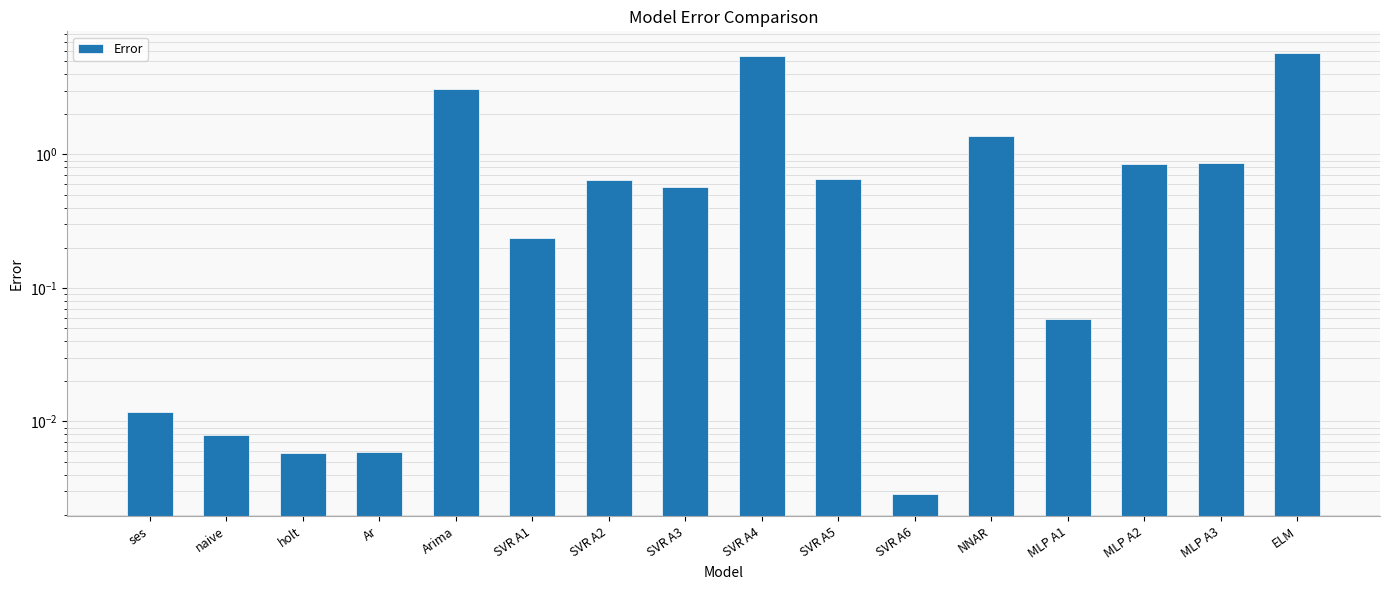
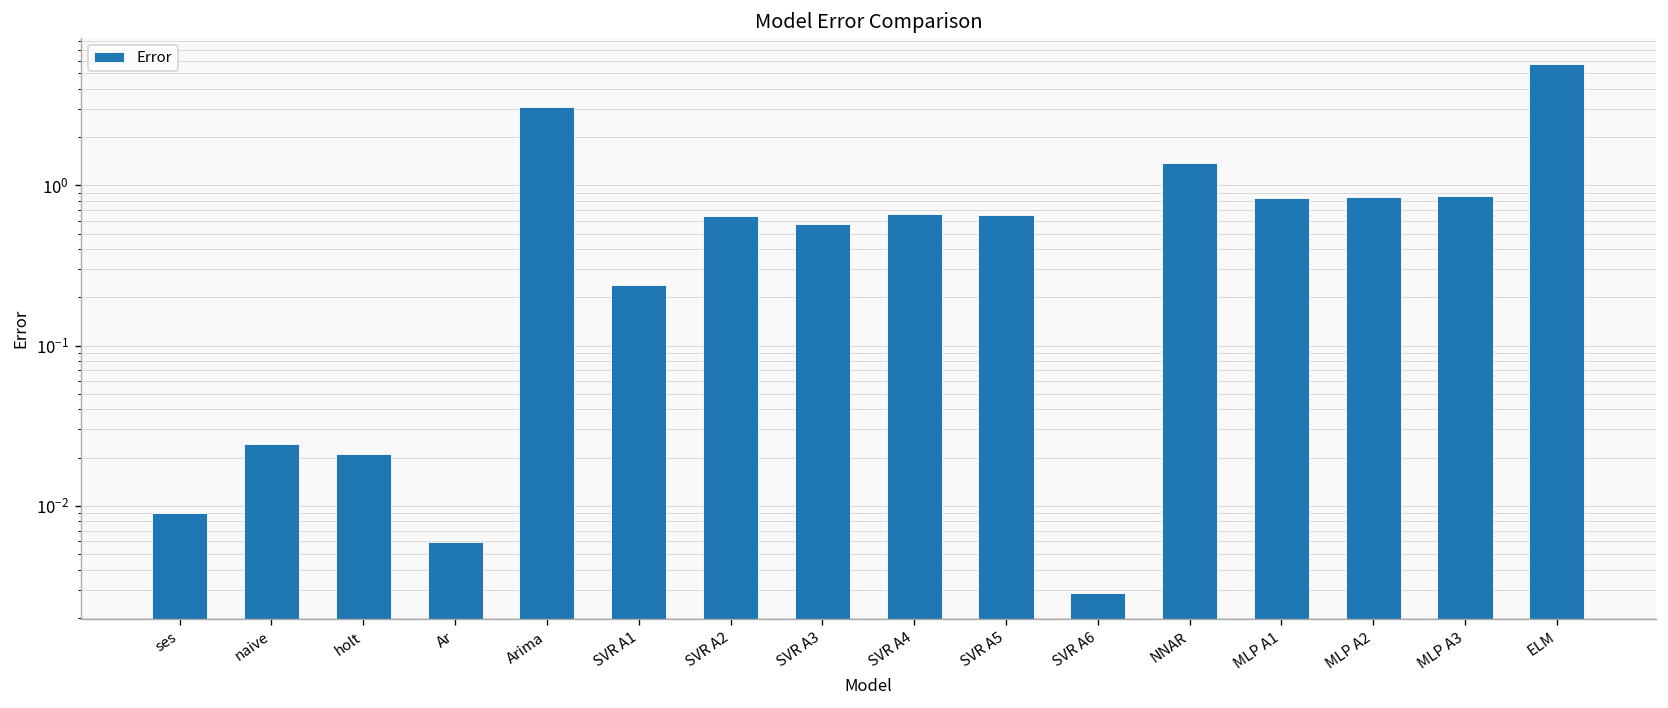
  {
-   "ses": 0.012,
-   "naive": 0.008,
-   "holt": 0.0058,
+   "ses": 0.009,
+   "naive": 0.024,
+   "holt": 0.021,
    "Ar": 0.006,
    "Arima": 3.1,
    "SVR A1": 0.24,
    "SVR A2": 0.6,
    "SVR A3": 0.57,
-   "SVR A4": 5.5,
+   "SVR A4": 0.7,
    "SVR A5": 0.7,
    "SVR A6": 0.0029,
    "NNAR": 1.4,
-   "MLP A1": 0.06,
+   "MLP A1": 0.8,
    "MLP A2": 0.9,
    "MLP A3": 0.9,
    "ELM": 5.7
  }
